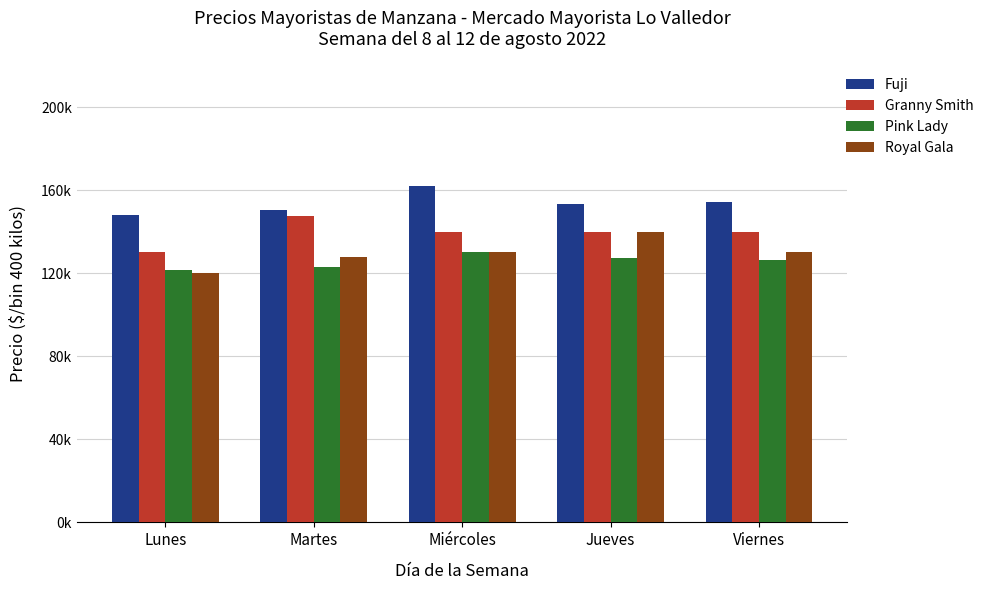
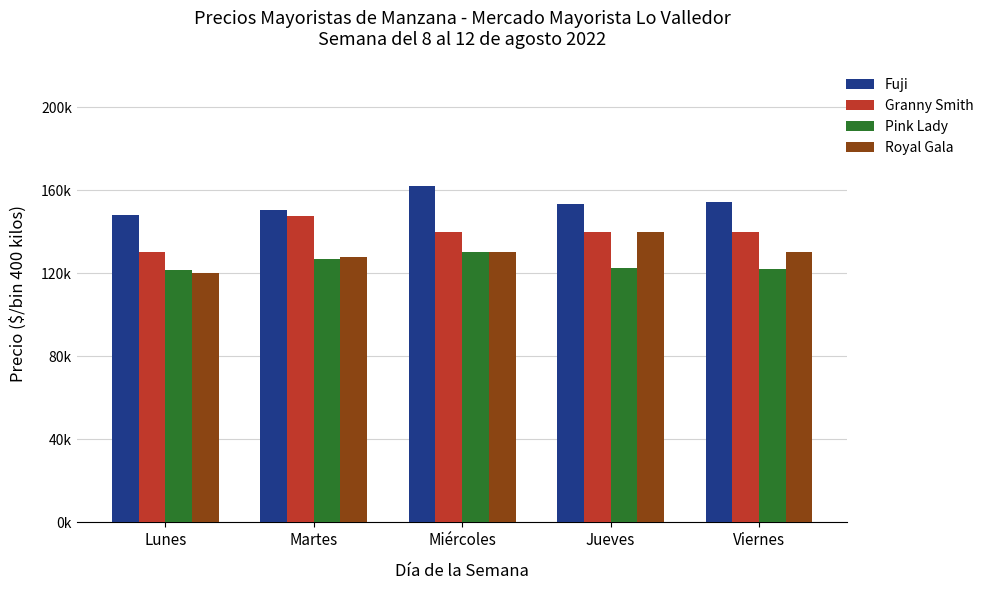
  {
    "Fuji": {
      "Lunes": 148000,
      "Martes": 151000,
      "Miércoles": 162000,
      "Jueves": 154000,
      "Viernes": 155000
    },
    "Pink Lady": {
      "Lunes": 122000,
-     "Martes": 123000,
+     "Martes": 127000,
      "Miércoles": 130000,
-     "Jueves": 127000,
-     "Viernes": 126000
+     "Jueves": 123000,
+     "Viernes": 122000
    }
  }
